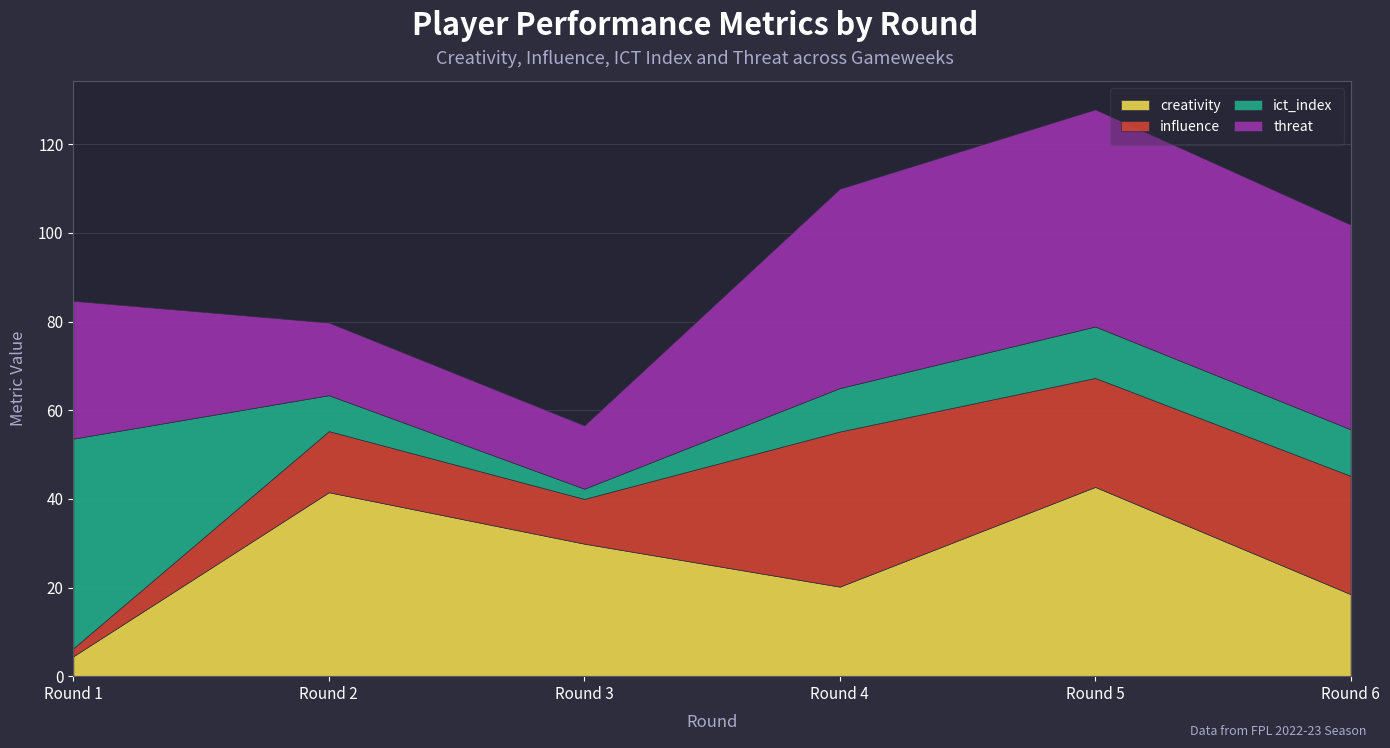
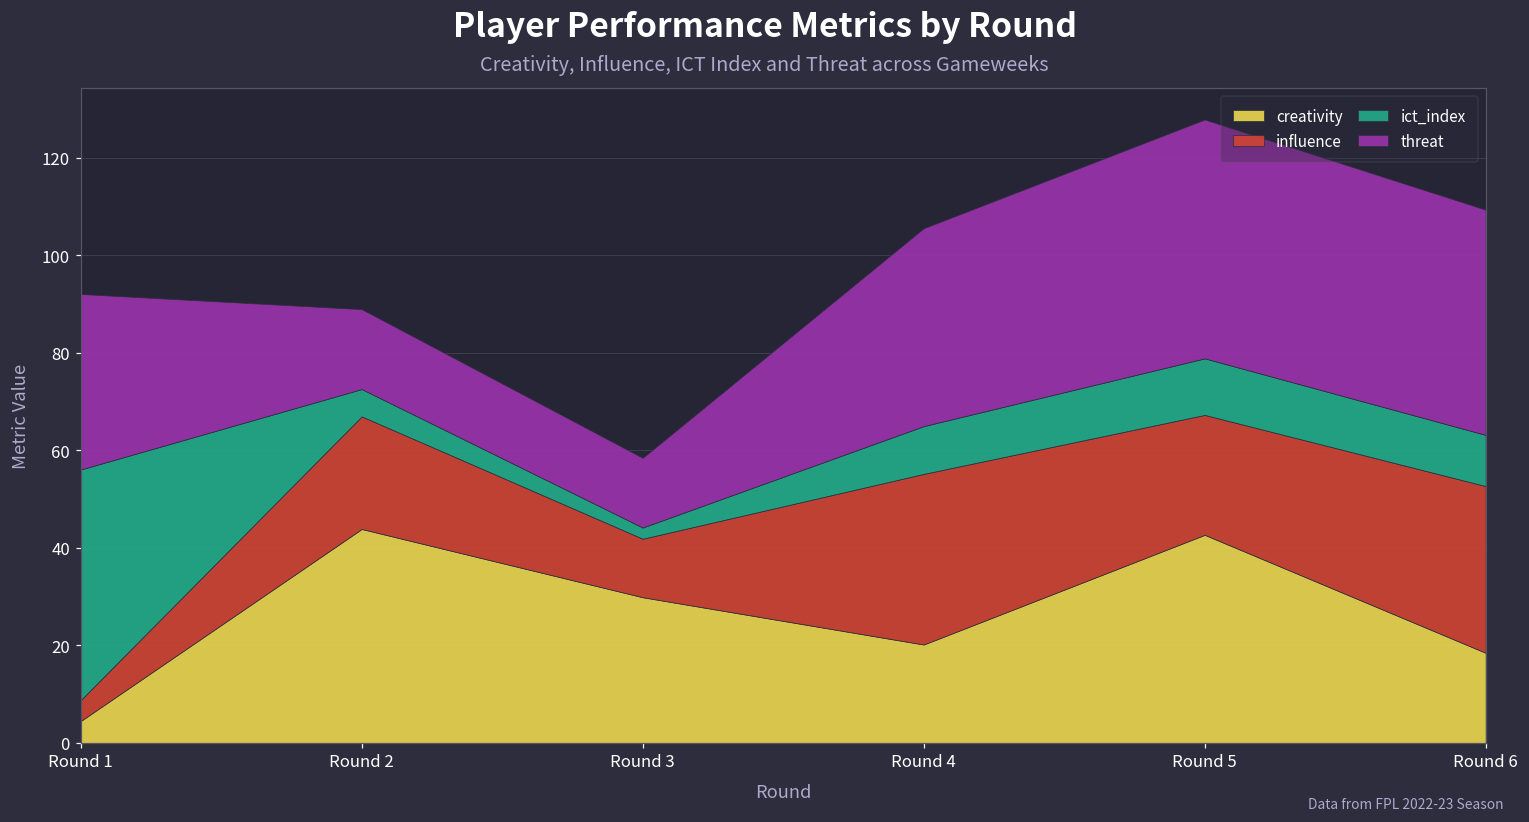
  {
    "creativity": {
      "Round 1": 5,
-     "Round 2": 42,
+     "Round 2": 44,
      "Round 3": 30,
      "Round 4": 20,
      "Round 5": 43,
      "Round 6": 19
    },
    "influence": {
-     "Round 1": 2,
-     "Round 2": 14,
-     "Round 3": 10,
+     "Round 1": 4,
+     "Round 2": 23,
+     "Round 3": 12,
      "Round 4": 35,
      "Round 5": 25,
-     "Round 6": 27
+     "Round 6": 34
    },
    "ict_index": {
      "Round 1": 47,
-     "Round 2": 8,
+     "Round 2": 6,
      "Round 3": 2,
      "Round 4": 10,
      "Round 5": 12,
      "Round 6": 11
    },
    "threat": {
-     "Round 1": 31,
+     "Round 1": 36,
      "Round 2": 16,
      "Round 3": 14,
-     "Round 4": 45,
+     "Round 4": 41,
      "Round 5": 49,
      "Round 6": 46
    }
  }
